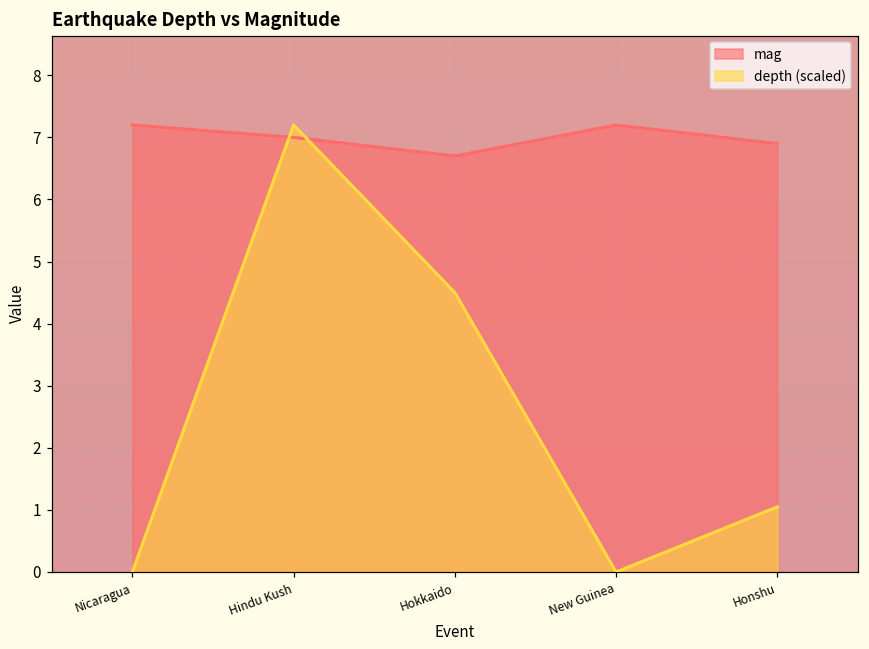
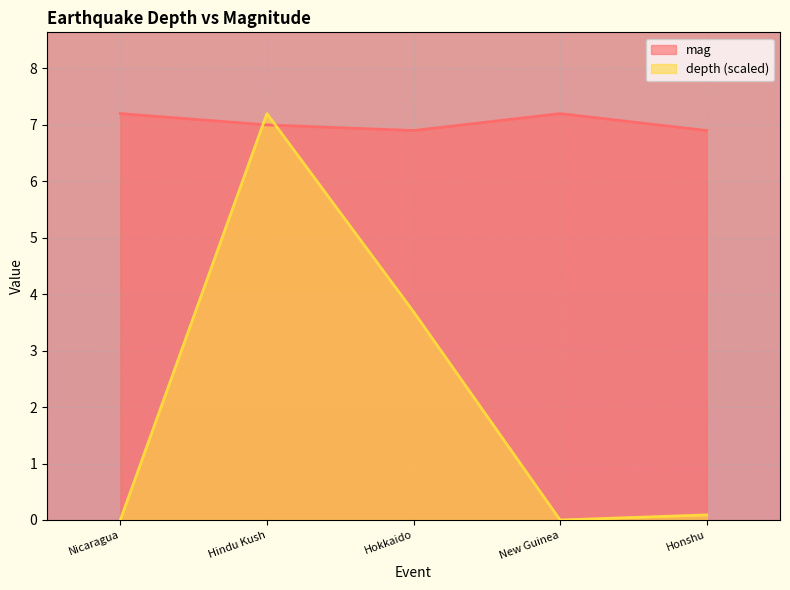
  {
    "mag": {
      "Nicaragua": 7.2,
      "Hindu Kush": 7.0,
-     "Hokkaido": 6.7,
+     "Hokkaido": 6.9,
      "New Guinea": 7.2,
      "Honshu": 6.9
    },
    "depth (scaled)": {
      "Nicaragua": 0.0,
      "Hindu Kush": 7.2,
-     "Hokkaido": 4.5,
+     "Hokkaido": 3.7,
      "New Guinea": 0.0,
-     "Honshu": 1.1
+     "Honshu": 0.1
    }
  }
